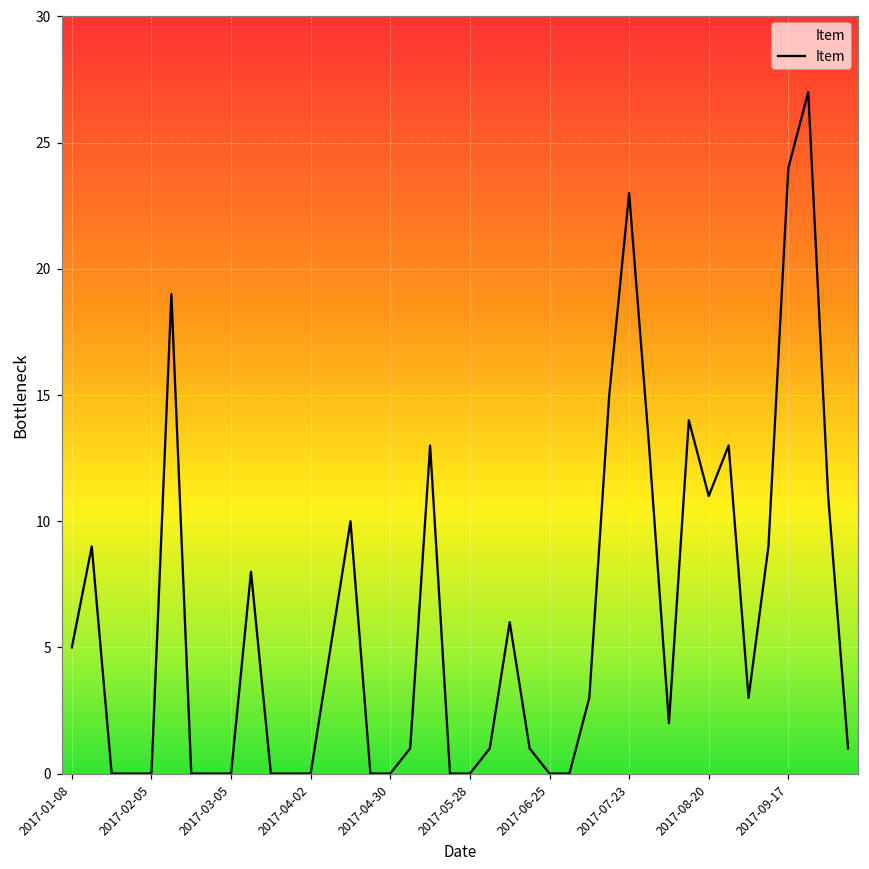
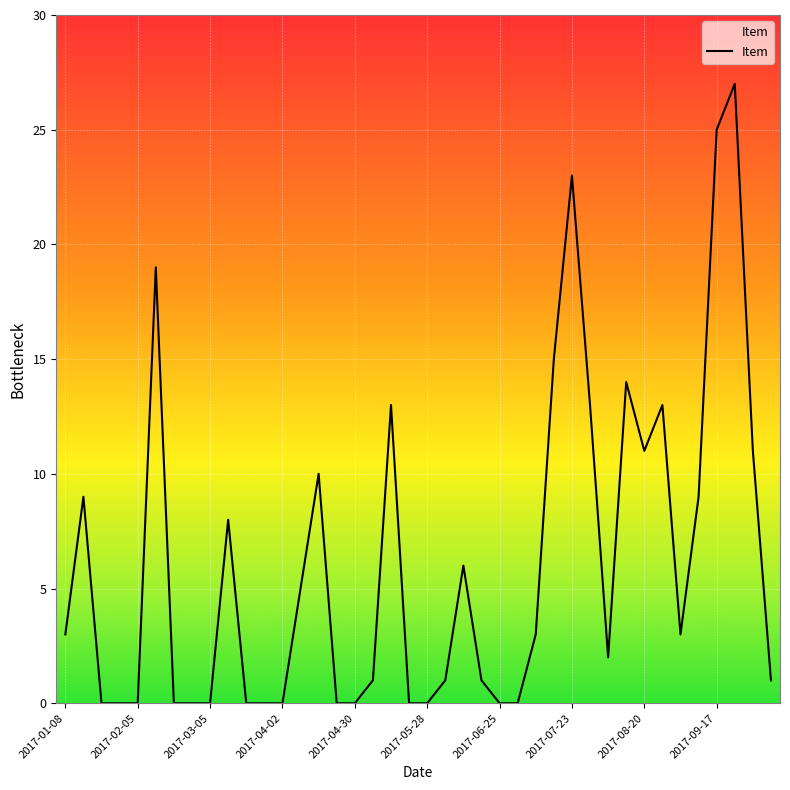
  {
-   "2017-01-08": 5,
+   "2017-01-08": 3,
    "2017-02-05": 0,
    "2017-03-05": 0,
    "2017-04-02": 0,
    "2017-04-30": 0,
    "2017-05-28": 0,
    "2017-06-25": 0,
    "2017-07-23": 23,
    "2017-08-20": 11,
-   "2017-09-17": 24
+   "2017-09-17": 25
  }
